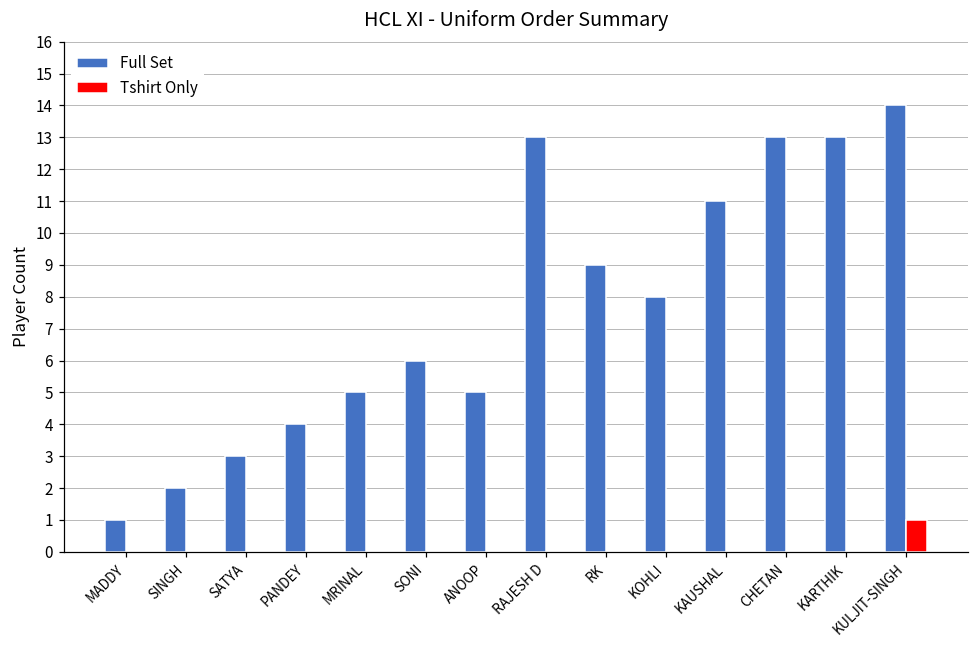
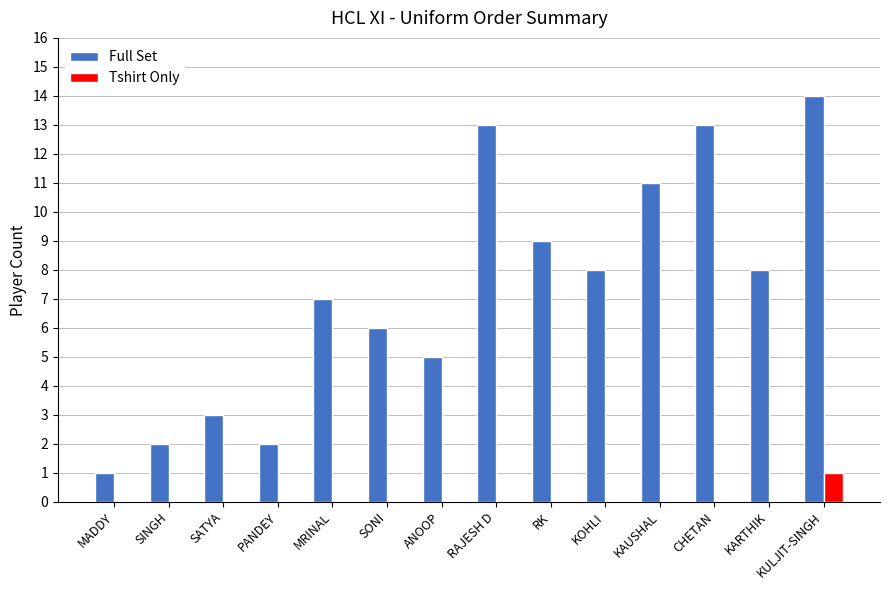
  {
    "Full Set": {
      "MADDY": 1,
      "SINGH": 2,
      "SATYA": 3,
-     "PANDEY": 4,
-     "MRINAL": 5,
+     "PANDEY": 2,
+     "MRINAL": 7,
      "SONI": 6,
      "ANOOP": 5,
      "RAJESH D": 13,
      "RK": 9,
      "KOHLI": 8,
      "KAUSHAL": 11,
      "CHETAN": 13,
-     "KARTHIK": 13,
+     "KARTHIK": 8,
      "KULJIT-SINGH": 14
    },
    "Tshirt Only": {
      "MADDY": 0,
      "SINGH": 0,
      "SATYA": 0,
      "PANDEY": 0,
      "MRINAL": 0,
      "SONI": 0,
      "ANOOP": 0,
      "RAJESH D": 0,
      "RK": 0,
      "KOHLI": 0,
      "KAUSHAL": 0,
      "CHETAN": 0,
      "KARTHIK": 0,
      "KULJIT-SINGH": 1
    }
  }
